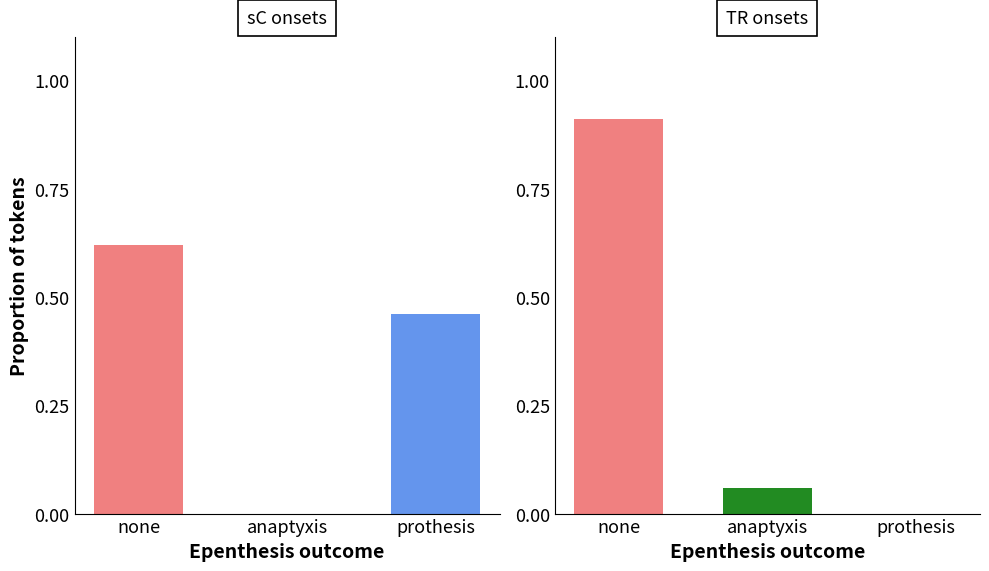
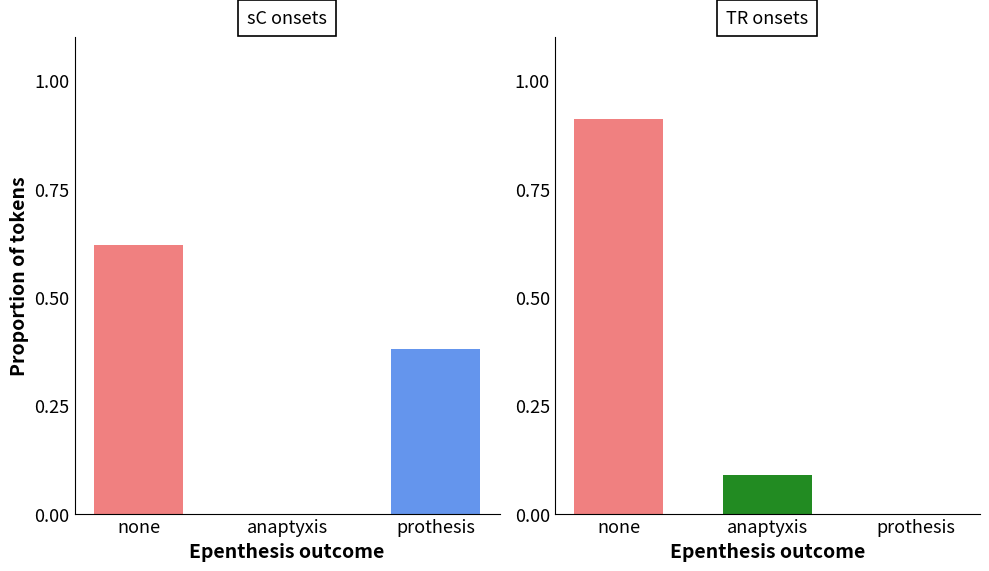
  {
    "sC onsets": {
      "none": 0.62,
      "anaptyxis": 0.00,
-     "prothesis": 0.46
+     "prothesis": 0.38
    },
    "TR onsets": {
      "none": 0.91,
-     "anaptyxis": 0.06,
+     "anaptyxis": 0.09,
      "prothesis": 0.00
    }
  }
